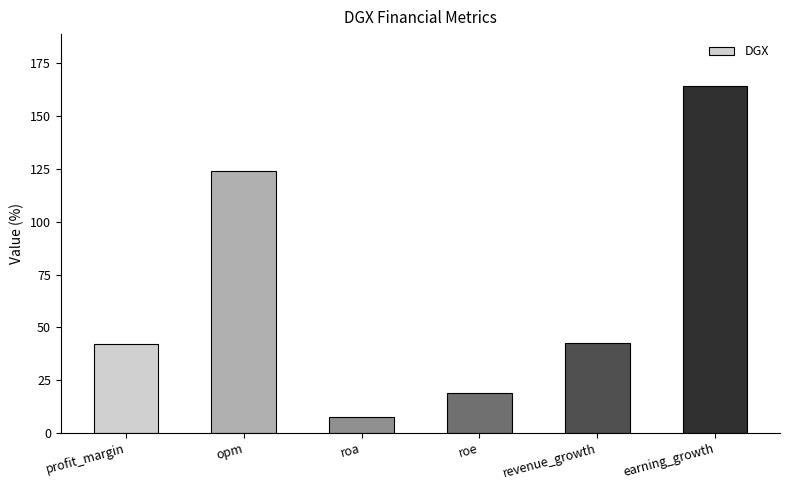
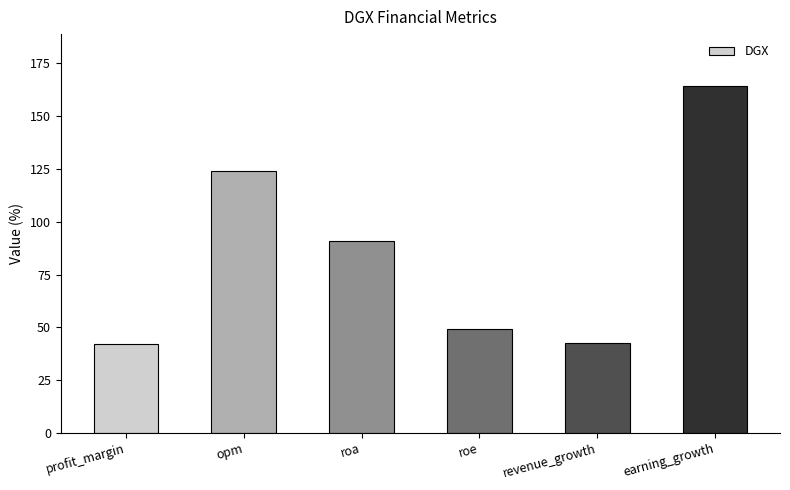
  {
    "profit_margin": 42,
    "opm": 124,
-   "roa": 8,
-   "roe": 19,
+   "roa": 91,
+   "roe": 49,
    "revenue_growth": 42,
    "earning_growth": 164
  }
